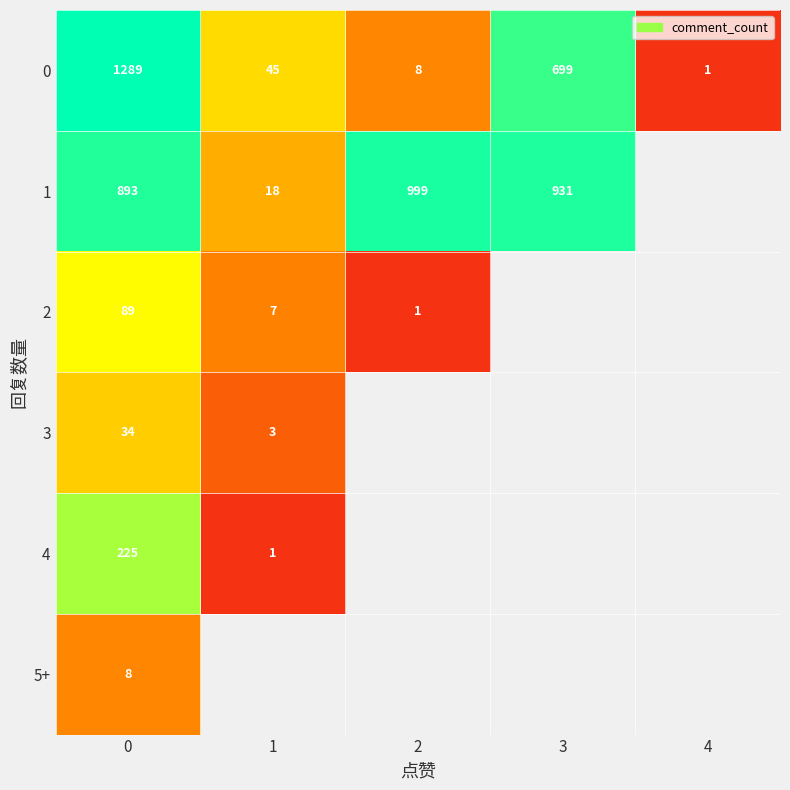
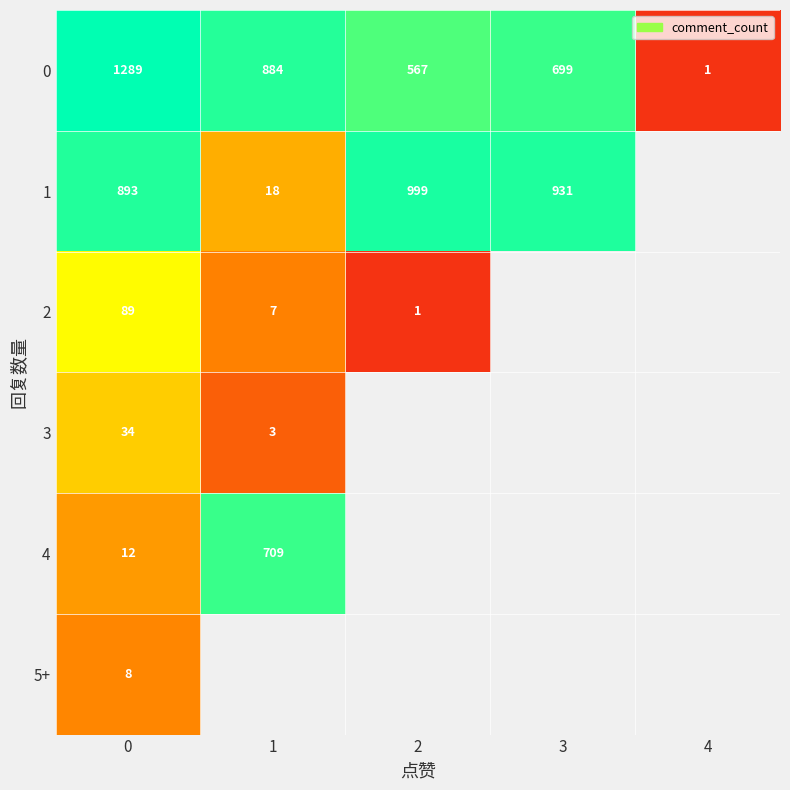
  {
    "0": {
      "0": 1289,
-     "1": 45,
-     "2": 8,
+     "1": 884,
+     "2": 567,
      "3": 699,
      "4": 1
    },
    "1": {
      "0": 893,
      "1": 18,
      "2": 999,
      "3": 931
    },
    "2": {
      "0": 89,
      "1": 7,
      "2": 1
    },
    "3": {
      "0": 34,
      "1": 3
    },
    "4": {
-     "0": 225,
-     "1": 1
+     "0": 12,
+     "1": 709
    },
    "5+": {
      "0": 8
    }
  }
